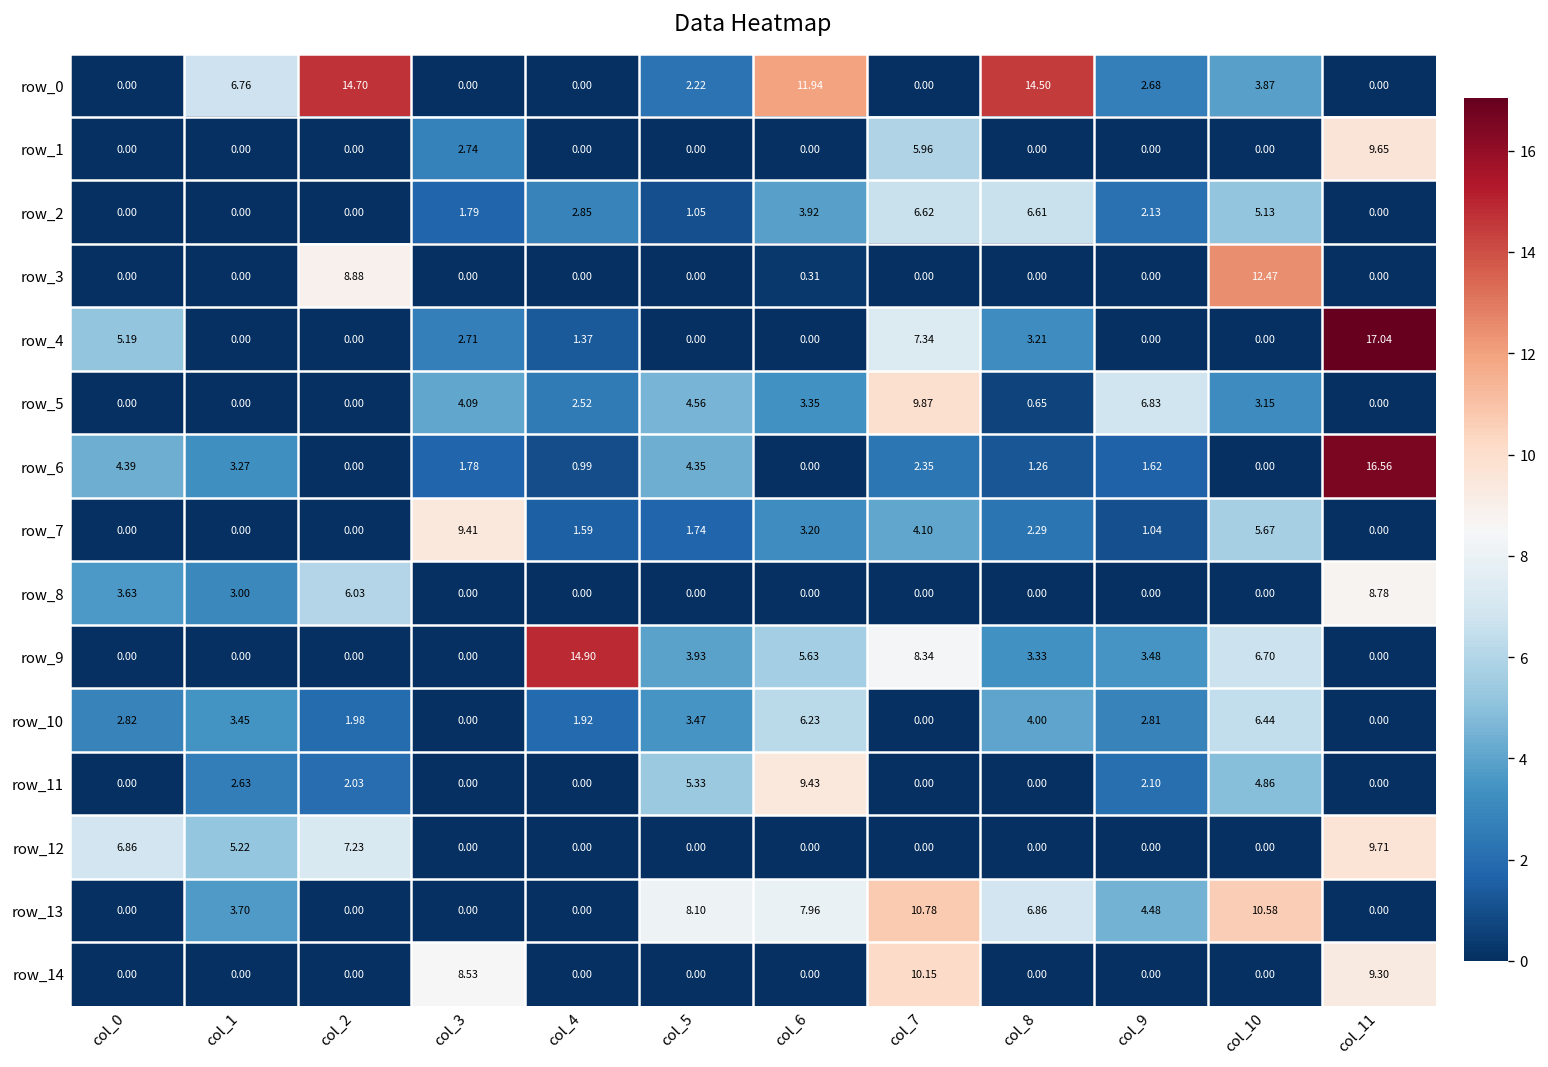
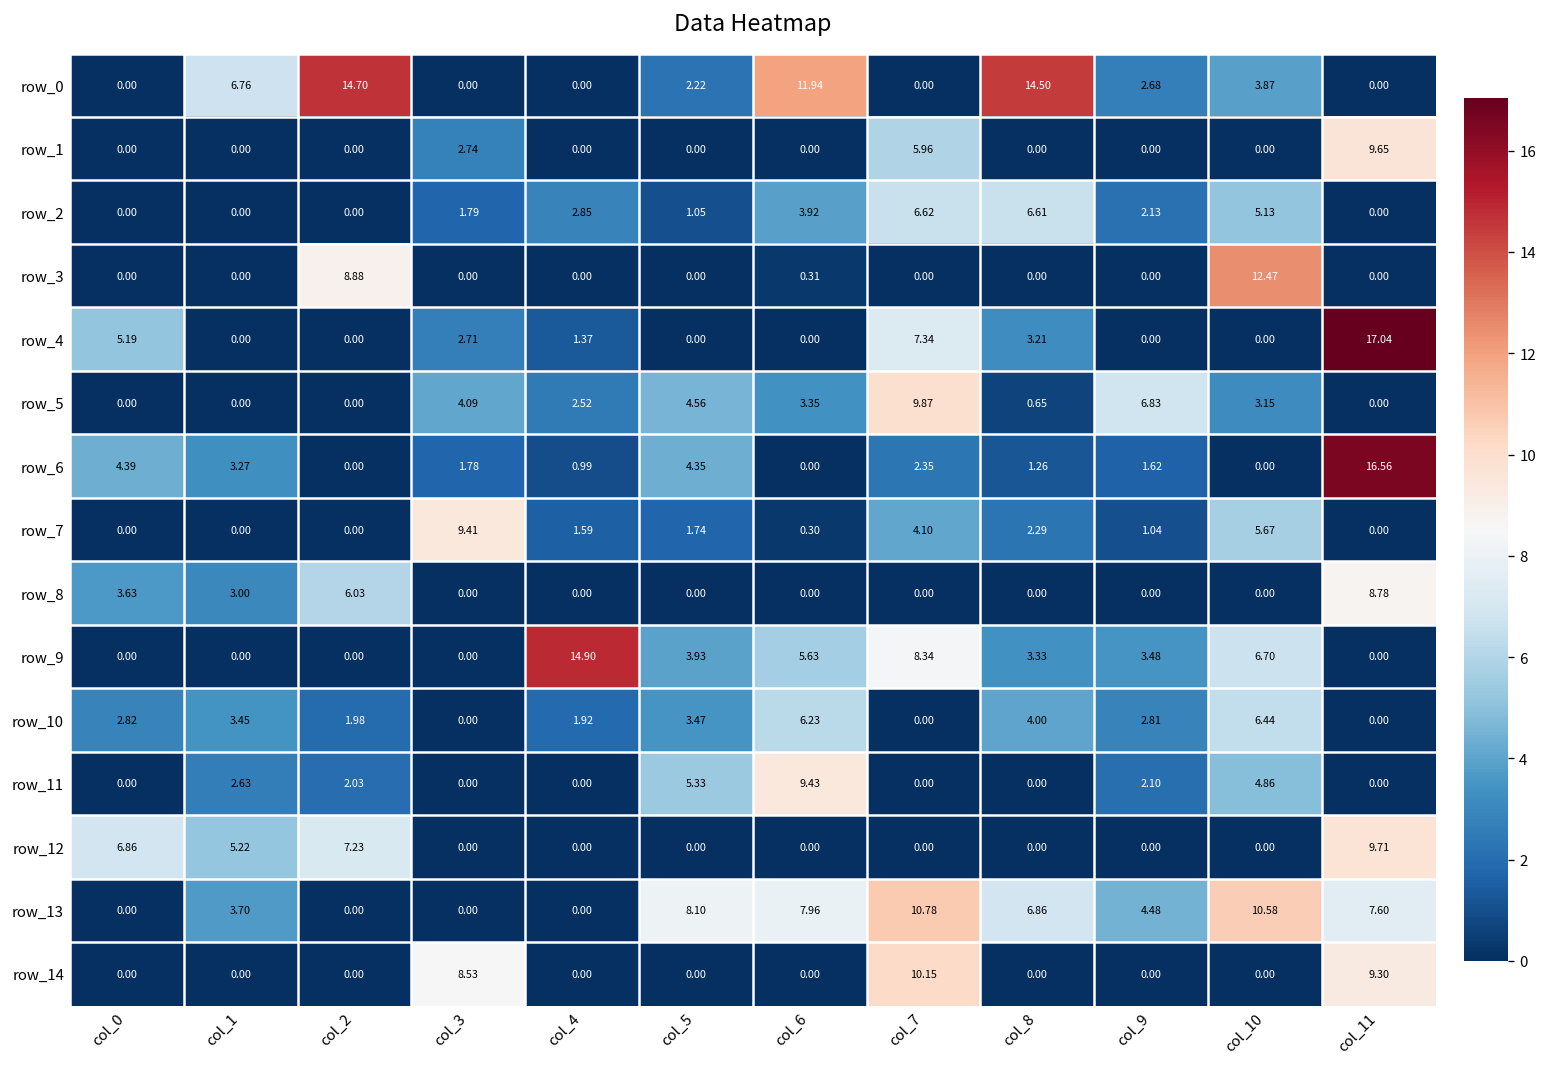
  {
    "row_0": {
      "col_0": 0.00,
      "col_1": 6.76,
      "col_2": 14.70,
      "col_3": 0.00,
      "col_4": 0.00,
      "col_5": 2.22,
      "col_6": 11.94,
      "col_7": 0.00,
      "col_8": 14.50,
      "col_9": 2.68,
      "col_10": 3.87,
      "col_11": 0.00
    },
    "row_1": {
      "col_0": 0.00,
      "col_1": 0.00,
      "col_2": 0.00,
      "col_3": 2.74,
      "col_4": 0.00,
      "col_5": 0.00,
      "col_6": 0.00,
      "col_7": 5.96,
      "col_8": 0.00,
      "col_9": 0.00,
      "col_10": 0.00,
      "col_11": 9.65
    },
    "row_2": {
      "col_0": 0.00,
      "col_1": 0.00,
      "col_2": 0.00,
      "col_3": 1.79,
      "col_4": 2.85,
      "col_5": 1.05,
      "col_6": 3.92,
      "col_7": 6.62,
      "col_8": 6.61,
      "col_9": 2.13,
      "col_10": 5.13,
      "col_11": 0.00
    },
    "row_3": {
      "col_0": 0.00,
      "col_1": 0.00,
      "col_2": 8.88,
      "col_3": 0.00,
      "col_4": 0.00,
      "col_5": 0.00,
      "col_6": 0.31,
      "col_7": 0.00,
      "col_8": 0.00,
      "col_9": 0.00,
      "col_10": 12.47,
      "col_11": 0.00
    },
    "row_4": {
      "col_0": 5.19,
      "col_1": 0.00,
      "col_2": 0.00,
      "col_3": 2.71,
      "col_4": 1.37,
      "col_5": 0.00,
      "col_6": 0.00,
      "col_7": 7.34,
      "col_8": 3.21,
      "col_9": 0.00,
      "col_10": 0.00,
      "col_11": 17.04
    },
    "row_5": {
      "col_0": 0.00,
      "col_1": 0.00,
      "col_2": 0.00,
      "col_3": 4.09,
      "col_4": 2.52,
      "col_5": 4.56,
      "col_6": 3.35,
      "col_7": 9.87,
      "col_8": 0.65,
      "col_9": 6.83,
      "col_10": 3.15,
      "col_11": 0.00
    },
    "row_6": {
      "col_0": 4.39,
      "col_1": 3.27,
      "col_2": 0.00,
      "col_3": 1.78,
      "col_4": 0.99,
      "col_5": 4.35,
      "col_6": 0.00,
      "col_7": 2.35,
      "col_8": 1.26,
      "col_9": 1.62,
      "col_10": 0.00,
      "col_11": 16.56
    },
    "row_7": {
      "col_0": 0.00,
      "col_1": 0.00,
      "col_2": 0.00,
      "col_3": 9.41,
      "col_4": 1.59,
      "col_5": 1.74,
-     "col_6": 3.20,
+     "col_6": 0.30,
      "col_7": 4.10,
      "col_8": 2.29,
      "col_9": 1.04,
      "col_10": 5.67,
      "col_11": 0.00
    },
    "row_8": {
      "col_0": 3.63,
      "col_1": 3.00,
      "col_2": 6.03,
      "col_3": 0.00,
      "col_4": 0.00,
      "col_5": 0.00,
      "col_6": 0.00,
      "col_7": 0.00,
      "col_8": 0.00,
      "col_9": 0.00,
      "col_10": 0.00,
      "col_11": 8.78
    },
    "row_9": {
      "col_0": 0.00,
      "col_1": 0.00,
      "col_2": 0.00,
      "col_3": 0.00,
      "col_4": 14.90,
      "col_5": 3.93,
      "col_6": 5.63,
      "col_7": 8.34,
      "col_8": 3.33,
      "col_9": 3.48,
      "col_10": 6.70,
      "col_11": 0.00
    },
    "row_10": {
      "col_0": 2.82,
      "col_1": 3.45,
      "col_2": 1.98,
      "col_3": 0.00,
      "col_4": 1.92,
      "col_5": 3.47,
      "col_6": 6.23,
      "col_7": 0.00,
      "col_8": 4.00,
      "col_9": 2.81,
      "col_10": 6.44,
      "col_11": 0.00
    },
    "row_11": {
      "col_0": 0.00,
      "col_1": 2.63,
      "col_2": 2.03,
      "col_3": 0.00,
      "col_4": 0.00,
      "col_5": 5.33,
      "col_6": 9.43,
      "col_7": 0.00,
      "col_8": 0.00,
      "col_9": 2.10,
      "col_10": 4.86,
      "col_11": 0.00
    },
    "row_12": {
      "col_0": 6.86,
      "col_1": 5.22,
      "col_2": 7.23,
      "col_3": 0.00,
      "col_4": 0.00,
      "col_5": 0.00,
      "col_6": 0.00,
      "col_7": 0.00,
      "col_8": 0.00,
      "col_9": 0.00,
      "col_10": 0.00,
      "col_11": 9.71
    },
    "row_13": {
      "col_0": 0.00,
      "col_1": 3.70,
      "col_2": 0.00,
      "col_3": 0.00,
      "col_4": 0.00,
      "col_5": 8.10,
      "col_6": 7.96,
      "col_7": 10.78,
      "col_8": 6.86,
      "col_9": 4.48,
      "col_10": 10.58,
-     "col_11": 0.00
+     "col_11": 7.60
    },
    "row_14": {
      "col_0": 0.00,
      "col_1": 0.00,
      "col_2": 0.00,
      "col_3": 8.53,
      "col_4": 0.00,
      "col_5": 0.00,
      "col_6": 0.00,
      "col_7": 10.15,
      "col_8": 0.00,
      "col_9": 0.00,
      "col_10": 0.00,
      "col_11": 9.30
    }
  }
